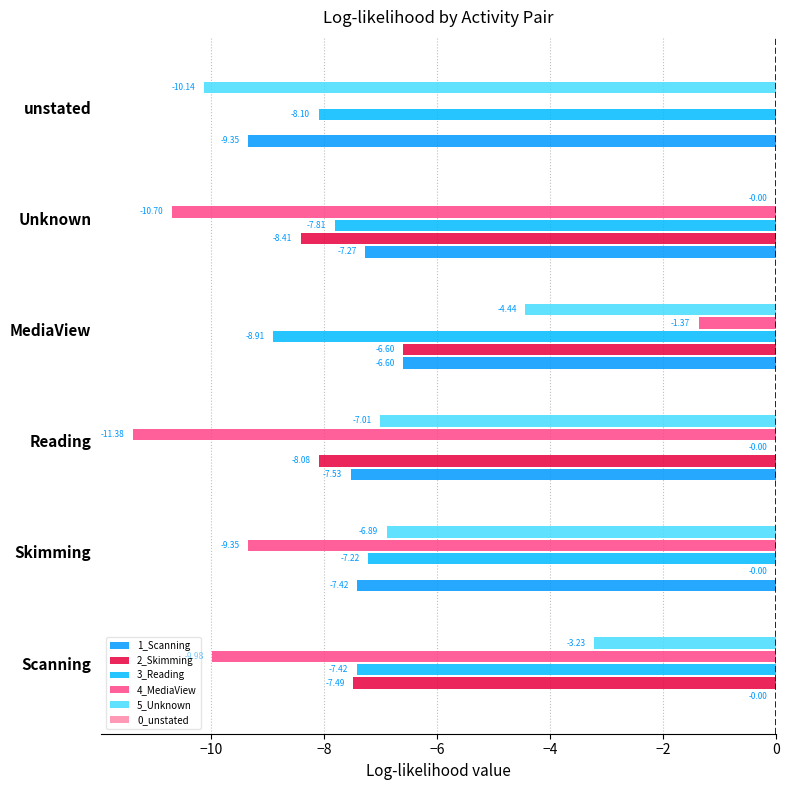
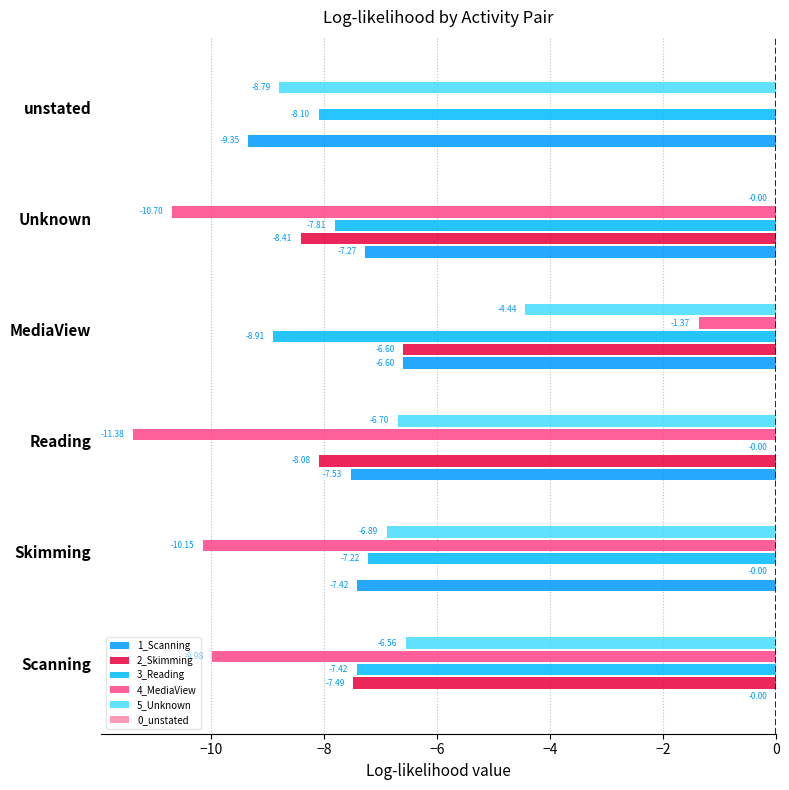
  {
    "2_Skimming": {
      "Unknown": -8.41,
      "MediaView": -6.60,
      "Reading": -8.08,
      "Skimming": -0.00,
      "Scanning": -7.49
    },
    "4_MediaView": {
      "Unknown": -10.70,
      "MediaView": -1.37,
      "Reading": -11.38,
-     "Skimming": -9.35
+     "Skimming": -10.15
    },
    "5_Unknown": {
-     "unstated": -10.14,
+     "unstated": -8.79,
      "Unknown": -0.00,
      "MediaView": -4.44,
-     "Reading": -7.01,
+     "Reading": -6.70,
      "Skimming": -6.89,
-     "Scanning": -3.23
+     "Scanning": -6.56
    },
    "0_unstated": {
      "MediaView": 0.0,
      "Reading": 0.0,
      "Skimming": 0.0,
      "Scanning": 0.0
    }
  }
